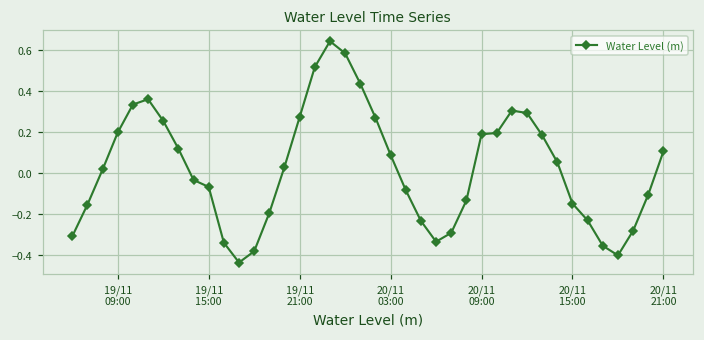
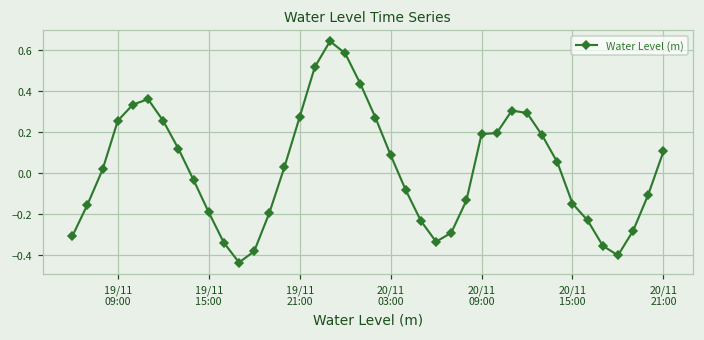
  {
-   "19/11 09:00": 0.20,
-   "19/11 15:00": -0.07,
+   "19/11 09:00": 0.25,
+   "19/11 15:00": -0.19,
    "19/11 21:00": 0.27,
    "20/11 03:00": 0.09,
    "20/11 09:00": 0.19,
    "20/11 15:00": -0.15,
    "20/11 21:00": 0.10
  }
